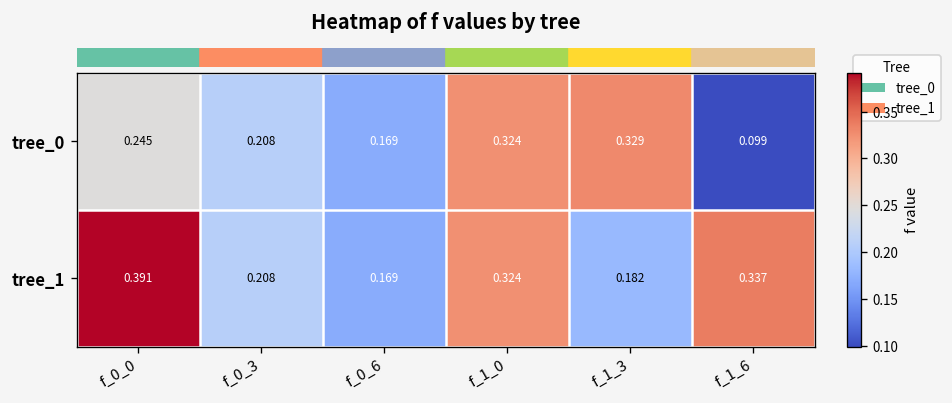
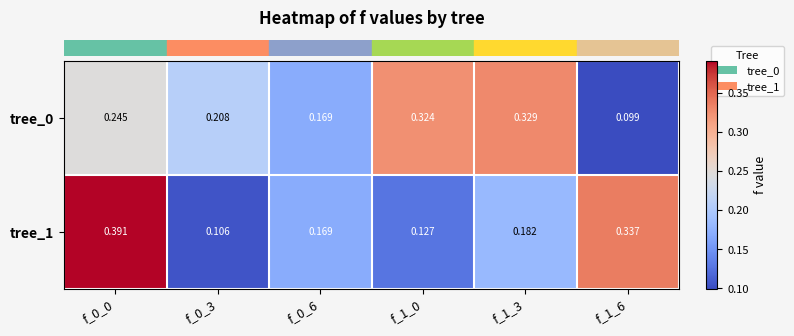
  {
    "tree_0": {
      "f_0_0": 0.245,
      "f_0_3": 0.208,
      "f_0_6": 0.169,
      "f_1_0": 0.324,
      "f_1_3": 0.329,
      "f_1_6": 0.099
    },
    "tree_1": {
      "f_0_0": 0.391,
-     "f_0_3": 0.208,
+     "f_0_3": 0.106,
      "f_0_6": 0.169,
-     "f_1_0": 0.324,
+     "f_1_0": 0.127,
      "f_1_3": 0.182,
      "f_1_6": 0.337
    }
  }
